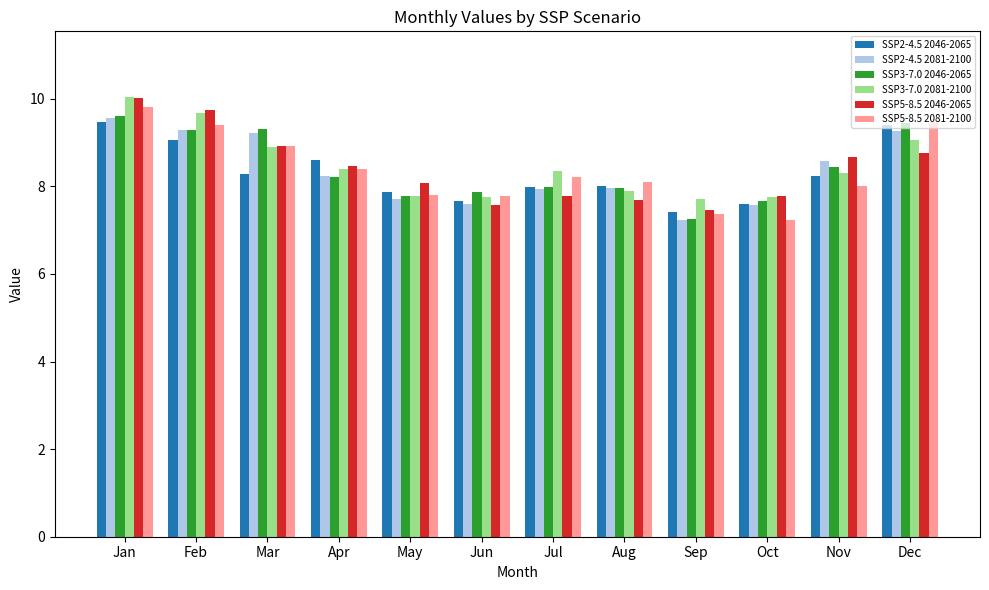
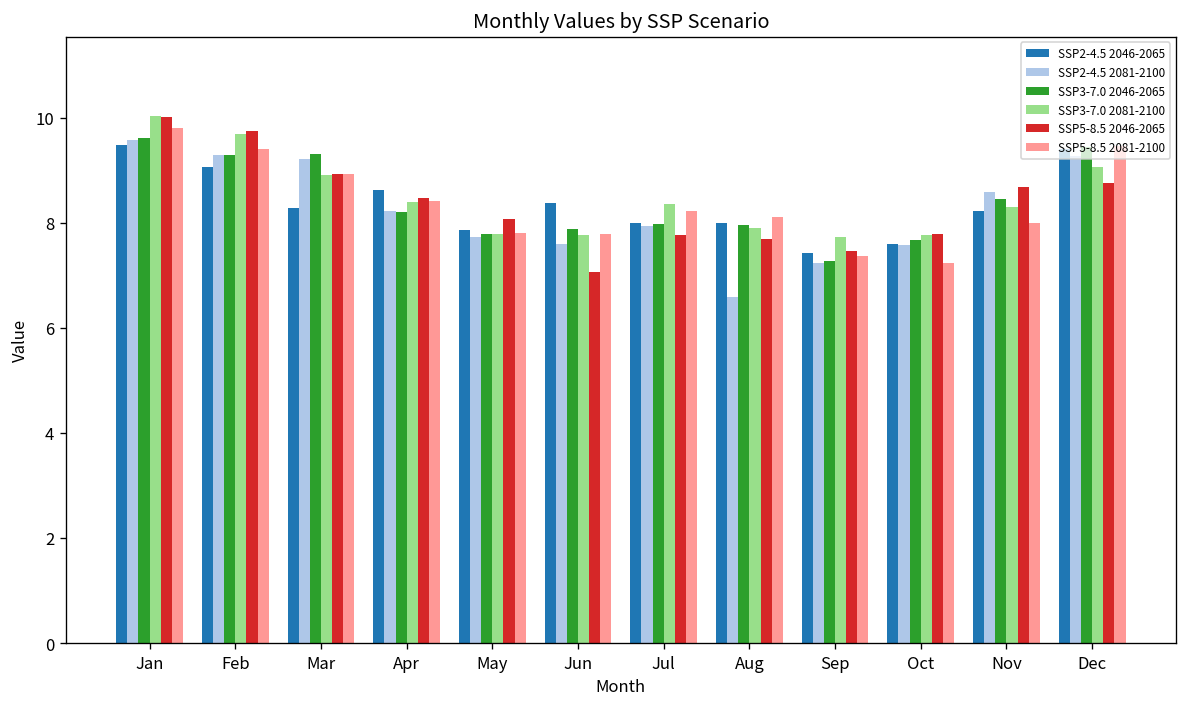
  {
    "SSP2-4.5 2046-2065": {
      "Jan": 9.5,
      "Feb": 9.1,
      "Mar": 8.3,
      "Apr": 8.6,
      "May": 7.9,
-     "Jun": 7.7,
+     "Jun": 8.4,
      "Jul": 8.0,
      "Aug": 8.0,
      "Sep": 7.4,
      "Oct": 7.6,
      "Nov": 8.2
    },
    "SSP2-4.5 2081-2100": {
      "Jan": 9.6,
      "Feb": 9.3,
      "Mar": 9.2,
      "Apr": 8.2,
      "May": 7.7,
      "Jun": 7.6,
      "Jul": 7.9,
-     "Aug": 8.0,
+     "Aug": 6.6,
      "Sep": 7.2,
      "Oct": 7.6,
      "Nov": 8.6,
      "Dec": 9.3
    },
    "SSP3-7.0 2046-2065": {
      "Jan": 9.6,
      "Feb": 9.3,
      "Mar": 9.3,
      "Apr": 8.2,
      "May": 7.8,
      "Jun": 7.9,
      "Jul": 8.0,
      "Aug": 8.0,
      "Sep": 7.3,
      "Oct": 7.7,
      "Nov": 8.4
    },
    "SSP3-7.0 2081-2100": {
      "Jan": 10.0,
      "Feb": 9.7,
      "Mar": 8.9,
      "Apr": 8.4,
      "May": 7.8,
      "Jun": 7.8,
      "Jul": 8.4,
      "Aug": 7.9,
      "Sep": 7.7,
      "Oct": 7.8,
      "Nov": 8.3,
      "Dec": 9.1
    },
    "SSP5-8.5 2046-2065": {
      "Jan": 10.0,
      "Feb": 9.8,
      "Mar": 8.9,
      "Apr": 8.5,
      "May": 8.1,
-     "Jun": 7.6,
+     "Jun": 7.1,
      "Jul": 7.8,
      "Aug": 7.7,
      "Sep": 7.5,
      "Oct": 7.8,
      "Nov": 8.7,
      "Dec": 8.8
    },
    "SSP5-8.5 2081-2100": {
      "Jan": 9.8,
      "Feb": 9.4,
      "Mar": 8.9,
      "Apr": 8.4,
      "May": 7.8,
      "Jun": 7.8,
      "Jul": 8.2,
      "Aug": 8.1,
      "Sep": 7.4,
      "Oct": 7.2,
      "Nov": 8.0
    }
  }
